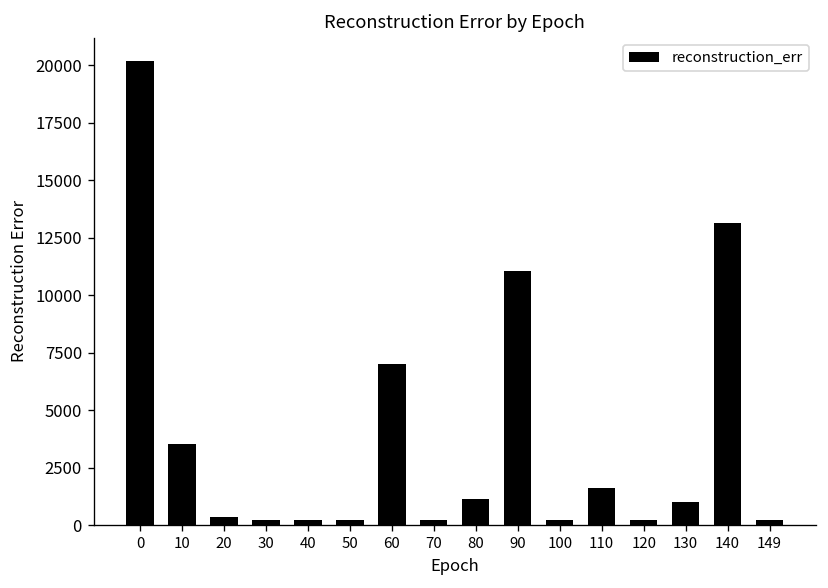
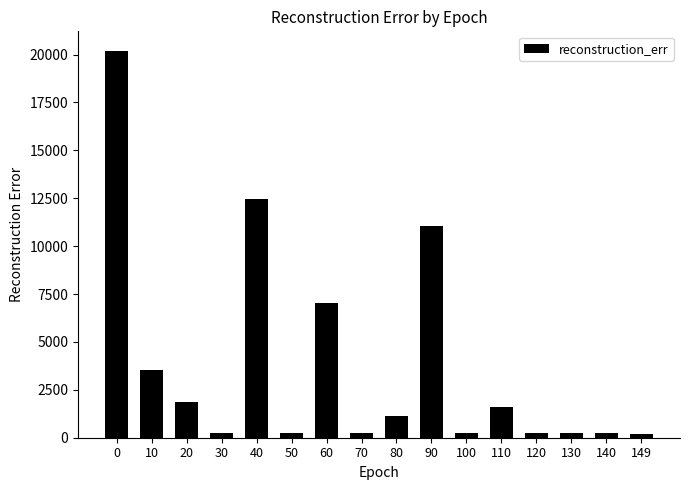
  {
    "0": 20200,
    "10": 3500,
-   "20": 400,
+   "20": 1900,
    "30": 200,
-   "40": 200,
+   "40": 12400,
    "50": 200,
    "60": 7000,
    "70": 200,
    "80": 1200,
    "90": 11100,
    "100": 200,
    "110": 1600,
    "120": 200,
-   "130": 1000,
-   "140": 13100,
+   "130": 300,
+   "140": 200,
    "149": 200
  }
